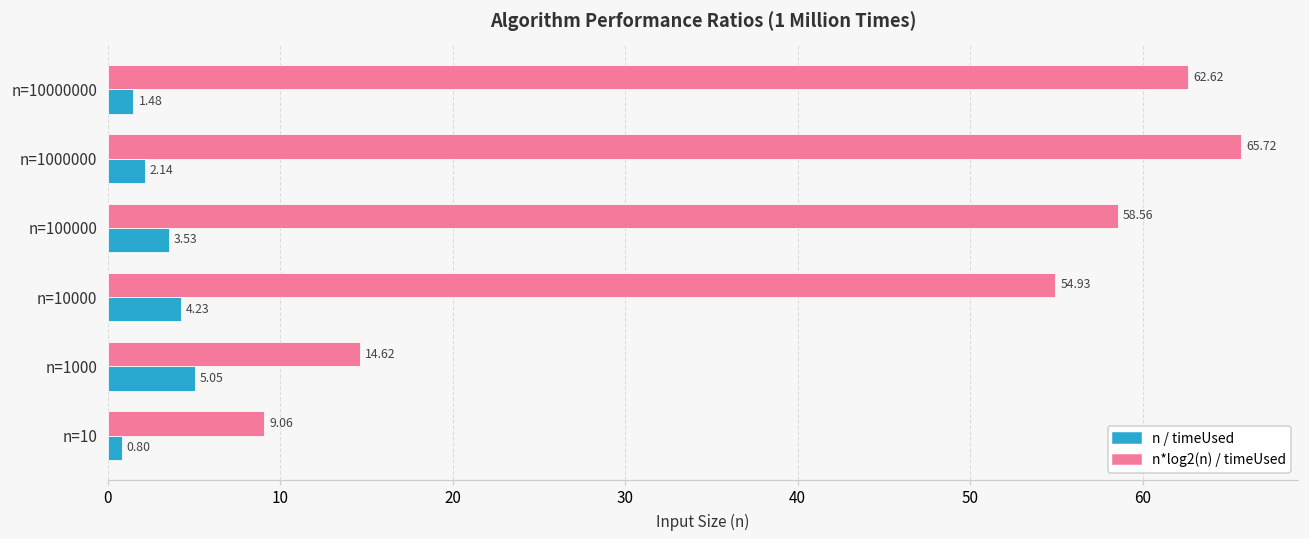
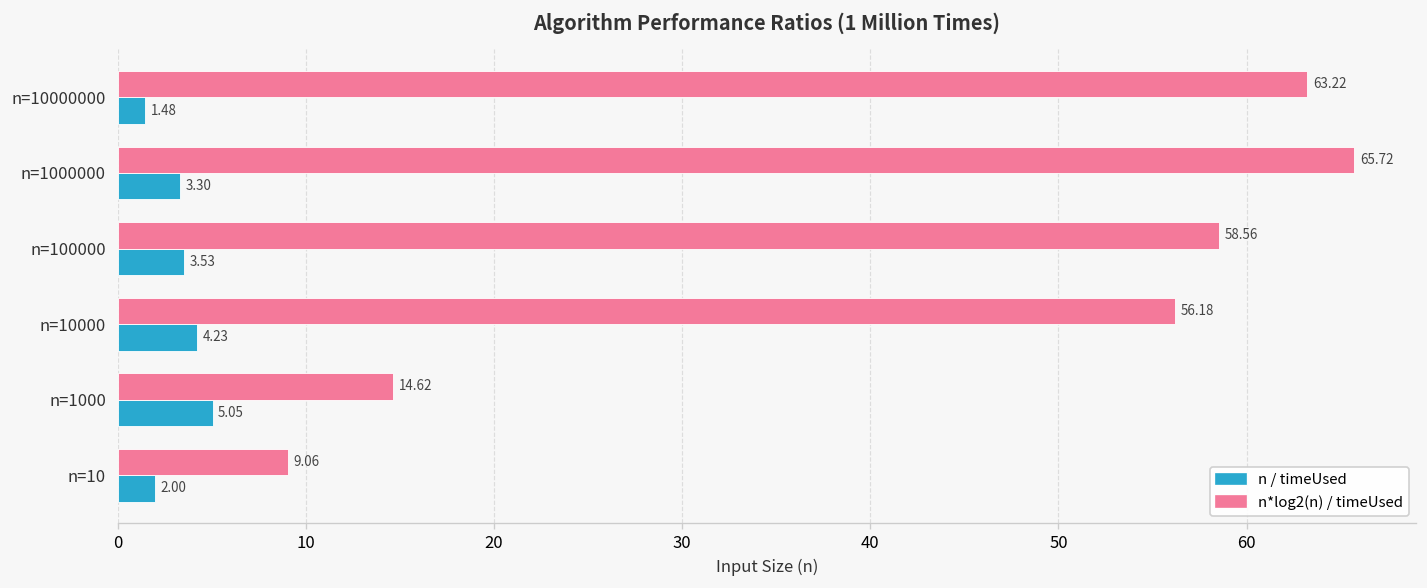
  {
    "n / timeUsed": {
      "n=10000000": 1.48,
-     "n=1000000": 2.14,
+     "n=1000000": 3.30,
      "n=100000": 3.53,
      "n=10000": 4.23,
      "n=1000": 5.05,
-     "n=10": 0.80
+     "n=10": 2.00
    },
    "n*log2(n) / timeUsed": {
-     "n=10000000": 62.62,
+     "n=10000000": 63.22,
      "n=1000000": 65.72,
      "n=100000": 58.56,
-     "n=10000": 54.93,
+     "n=10000": 56.18,
      "n=1000": 14.62,
      "n=10": 9.06
    }
  }
